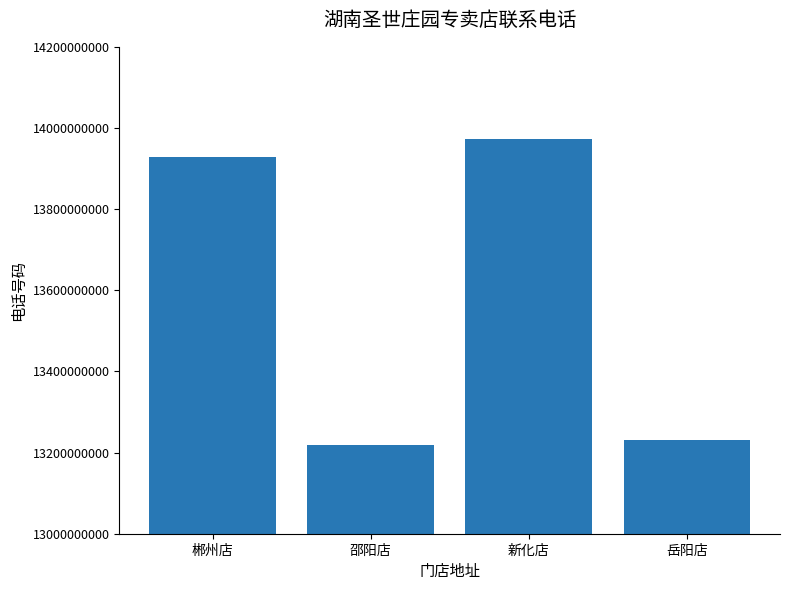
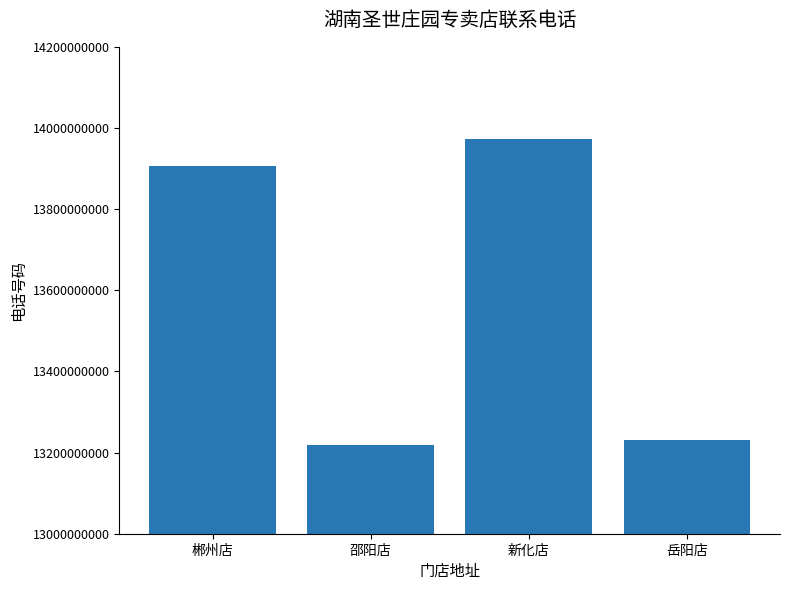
  {
-   "郴州店": 13930000000,
+   "郴州店": 13910000000,
    "邵阳店": 13220000000,
    "新化店": 13970000000,
    "岳阳店": 13230000000
  }
